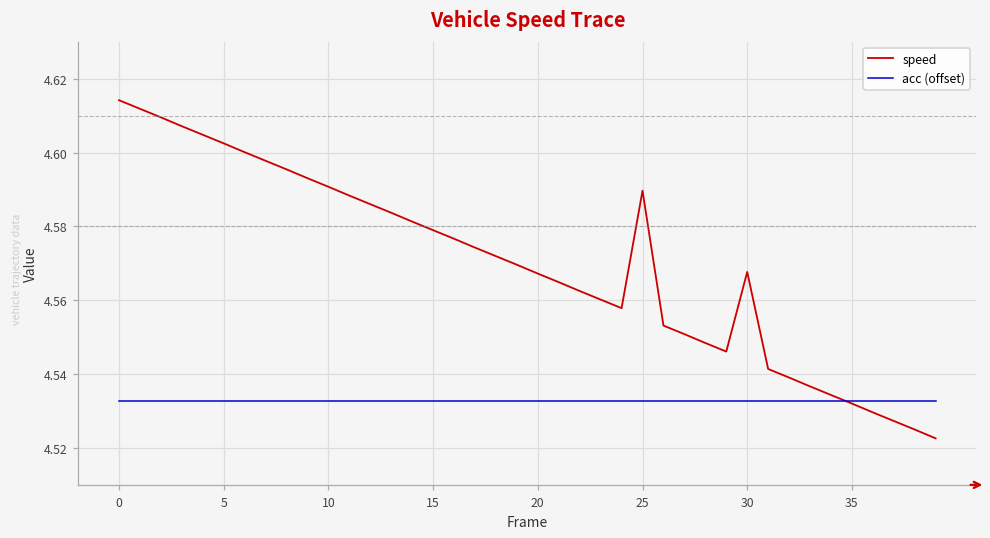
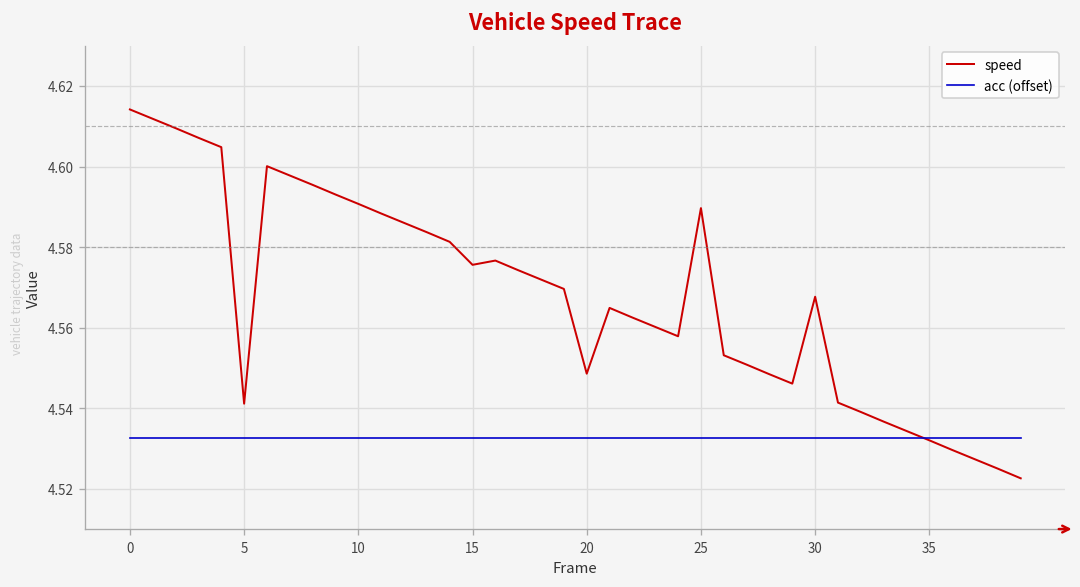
  {
    "speed": {
      "0": 4.614,
-     "5": 4.602,
+     "5": 4.541,
      "10": 4.591,
-     "15": 4.579,
-     "20": 4.567,
+     "15": 4.576,
+     "20": 4.549,
      "25": 4.590,
      "30": 4.568
    },
    "acc (offset)": {
      "0": 4.533,
      "5": 4.533,
      "10": 4.533,
      "15": 4.533,
      "20": 4.533,
      "25": 4.533,
      "30": 4.533
    }
  }
